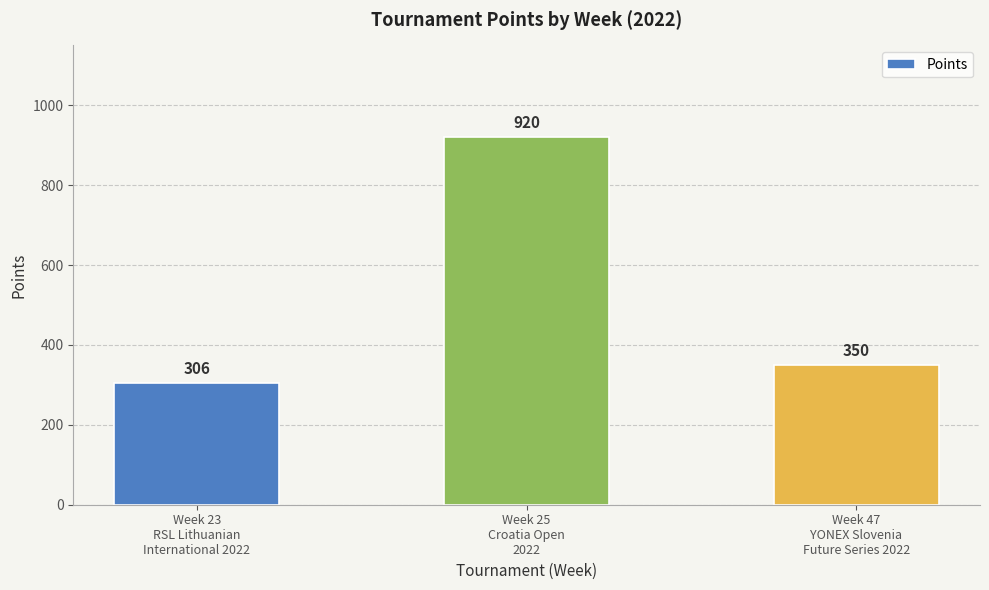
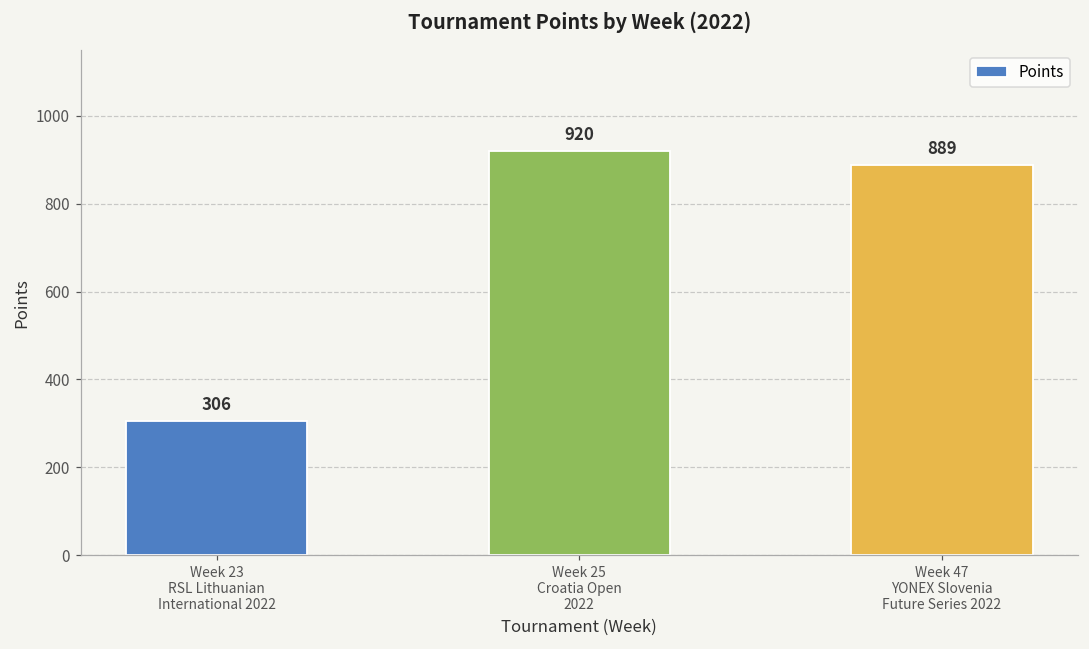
  {
    "Week 23 RSL Lithuanian International 2022": 306,
    "Week 25 Croatia Open 2022": 920,
-   "Week 47 YONEX Slovenia Future Series 2022": 350
+   "Week 47 YONEX Slovenia Future Series 2022": 889
  }
